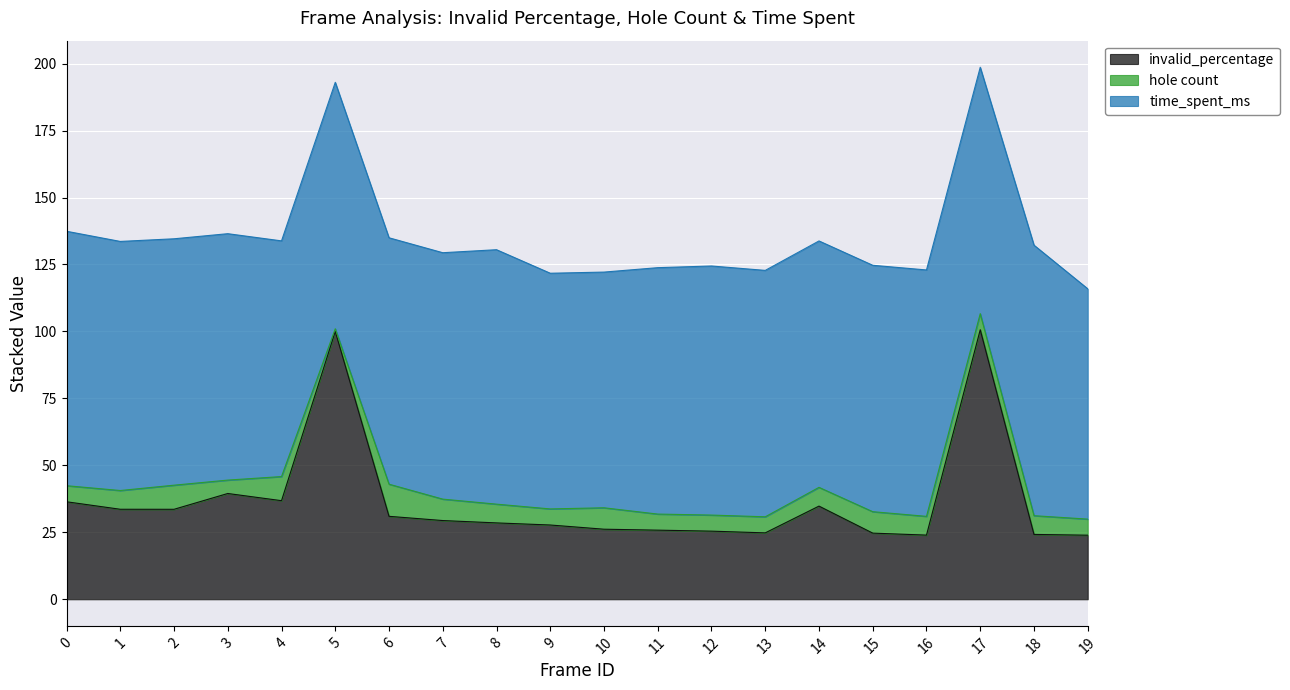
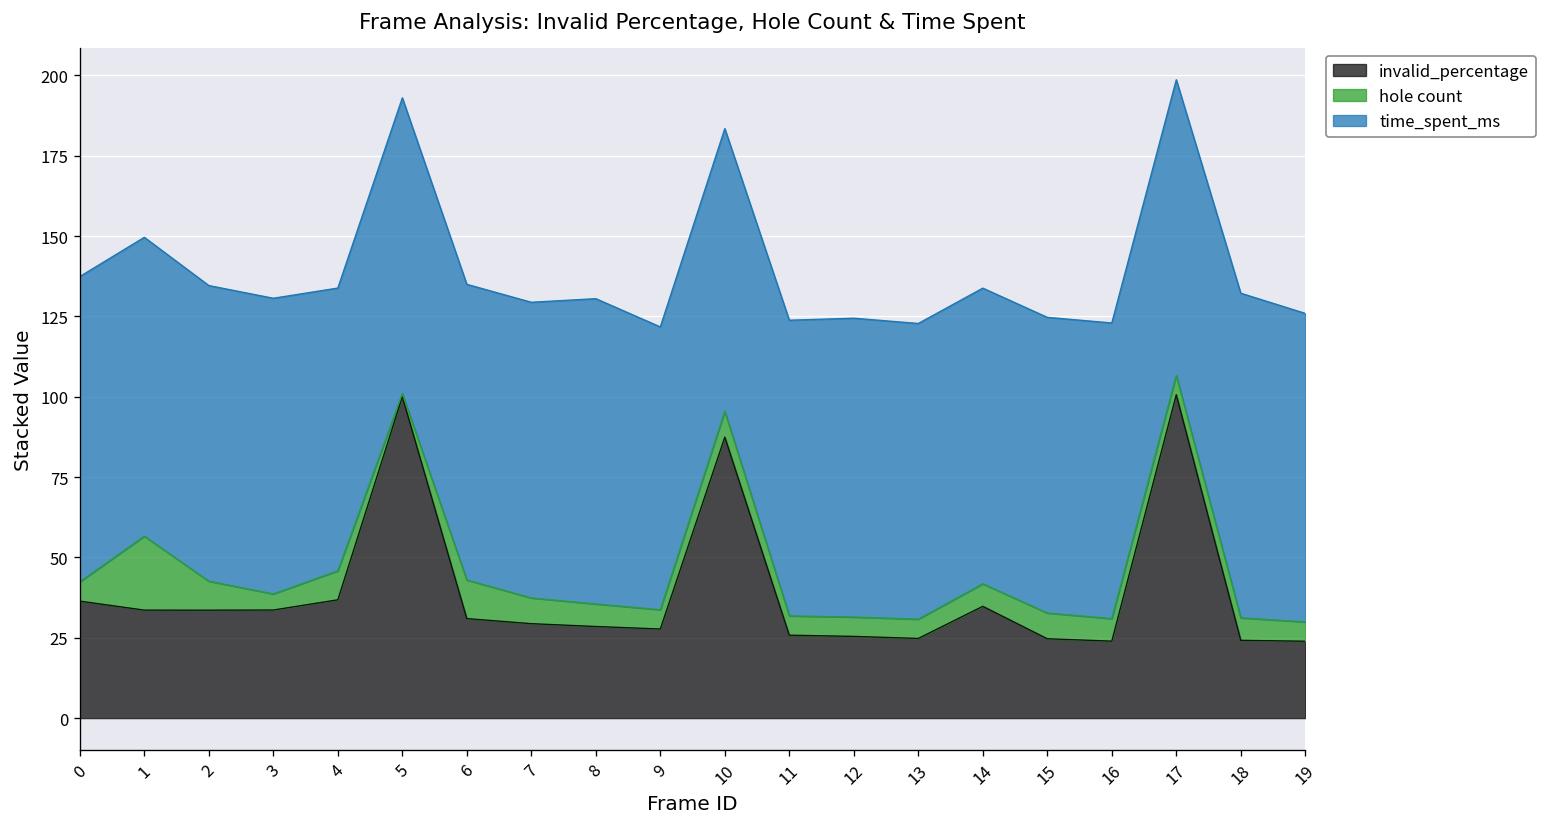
  {
    "invalid_percentage": {
      "0": 36,
      "1": 34,
      "2": 34,
-     "3": 39,
+     "3": 34,
      "4": 37,
      "5": 100,
      "6": 31,
      "7": 29,
      "8": 29,
      "9": 28,
-     "10": 26,
+     "10": 87,
      "11": 26,
      "12": 25,
      "13": 25,
      "14": 35,
      "15": 25,
      "16": 24,
      "17": 101,
      "18": 24,
      "19": 24
    },
    "hole count": {
      "0": 6,
-     "1": 7,
+     "1": 23,
      "2": 9,
      "3": 5,
      "4": 9,
      "5": 1,
      "6": 12,
      "7": 8,
      "8": 7,
      "9": 6,
      "10": 8,
      "11": 6,
      "12": 6,
      "13": 6,
      "14": 7,
      "15": 8,
      "16": 7,
      "17": 6,
      "18": 7,
      "19": 6
    },
    "time_spent_ms": {
      "0": 95,
      "1": 93,
      "2": 92,
      "3": 92,
      "4": 88,
      "5": 92,
      "6": 92,
      "7": 92,
      "8": 95,
      "9": 88,
      "10": 88,
      "11": 92,
      "12": 93,
      "13": 92,
      "14": 92,
      "15": 92,
      "16": 92,
      "17": 92,
      "18": 101,
-     "19": 86
+     "19": 96
    }
  }
